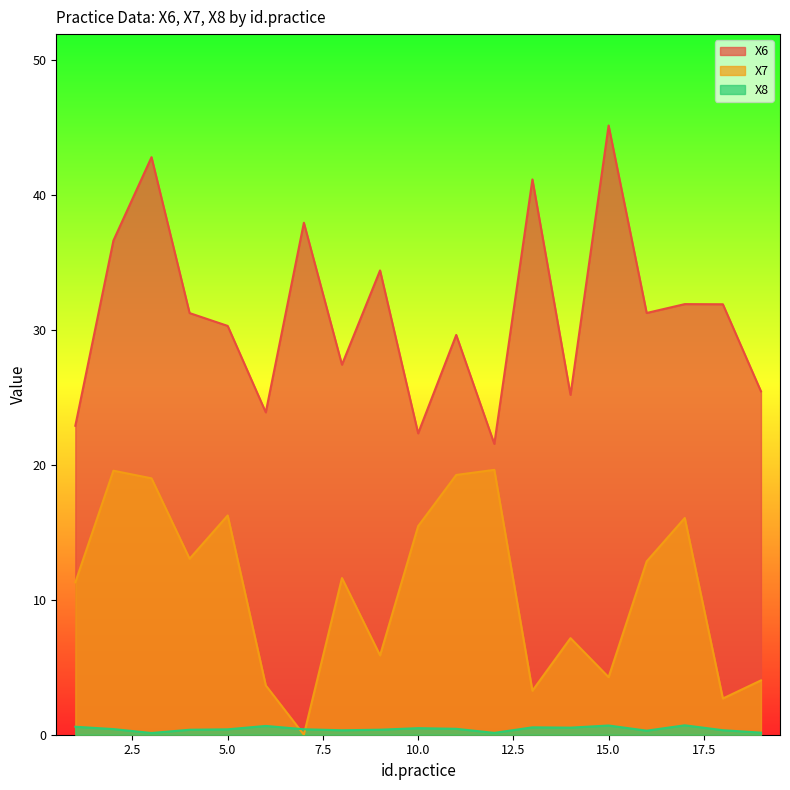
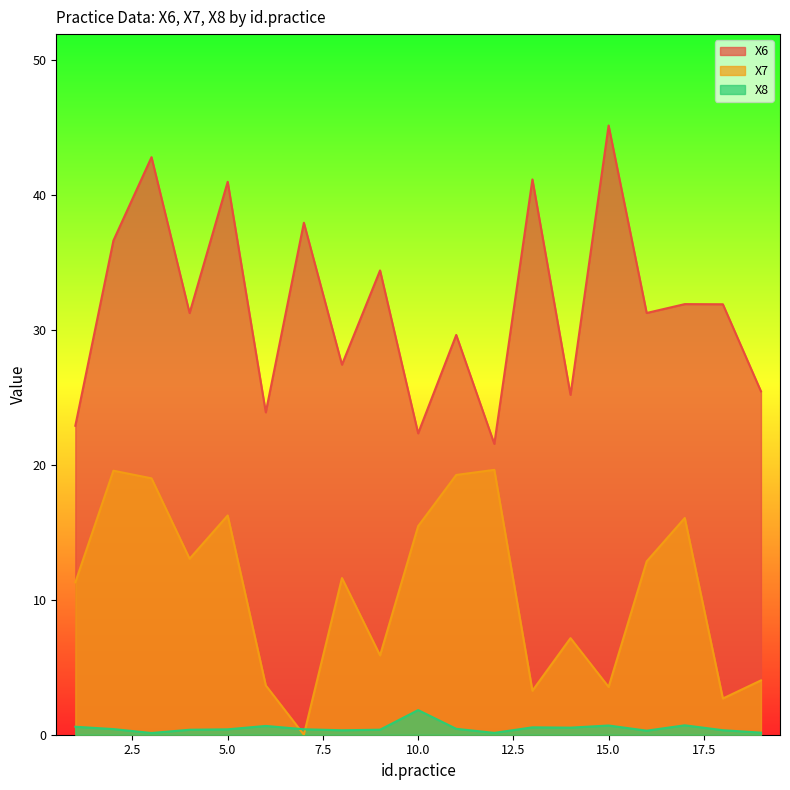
  {
    "X6": {
-     "5.0": 30.3,
+     "5.0": 41.0,
      "10.0": 22.3,
      "15.0": 45.1
    },
    "X7": {
      "5.0": 16.2,
      "10.0": 15.5,
-     "15.0": 4.3
+     "15.0": 3.5
    },
    "X8": {
      "5.0": 0.4,
-     "10.0": 0.5,
+     "10.0": 1.8,
      "15.0": 0.7
    }
  }
